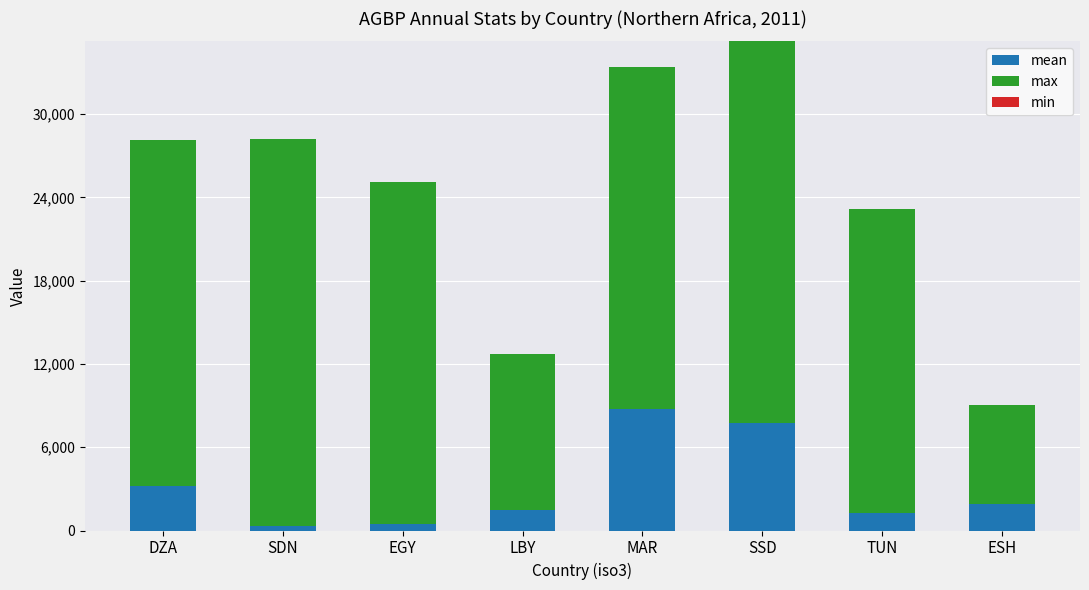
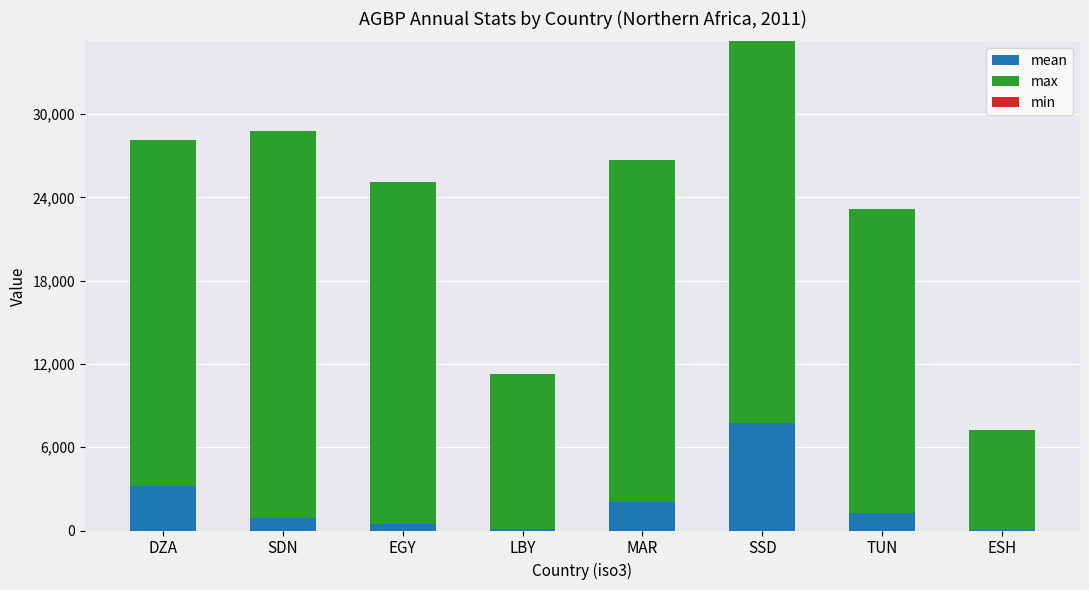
  {
    "mean": {
      "DZA": "3,200",
-     "SDN": "300",
+     "SDN": "900",
      "EGY": "500",
-     "LBY": "1,500",
-     "MAR": "8,700",
+     "LBY": "100",
+     "MAR": "2,000",
      "SSD": "7,800",
      "TUN": "1,300",
-     "ESH": "1,900"
+     "ESH": "0"
    }
  }
